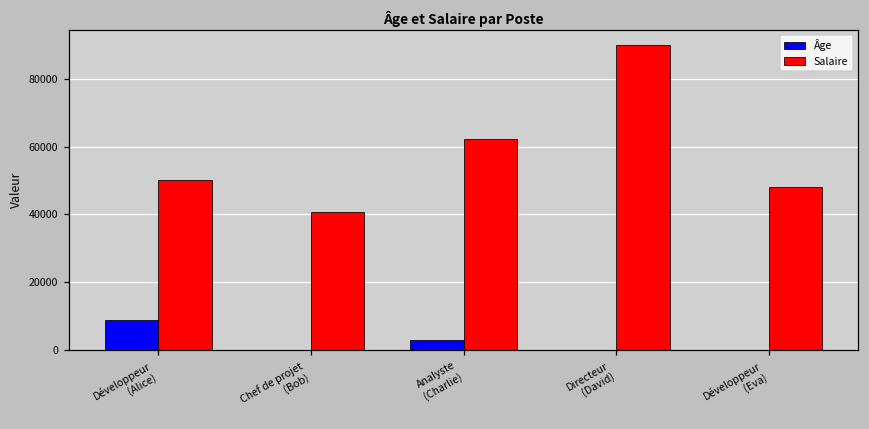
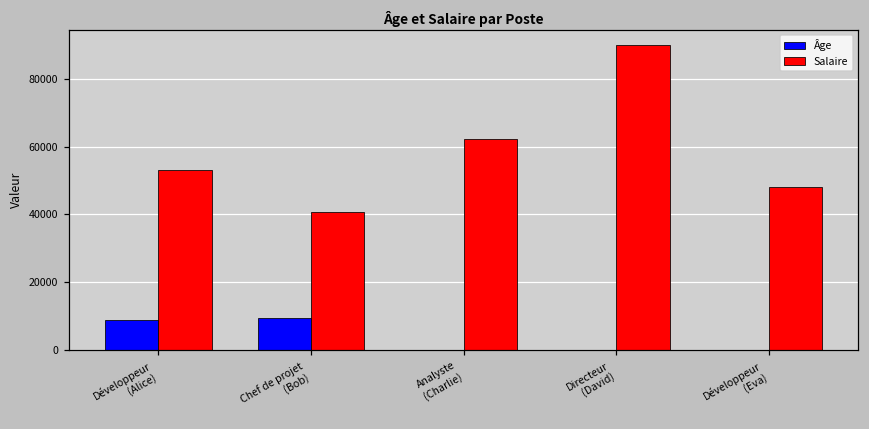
  {
    "Âge": {
      "Développeur (Alice)": 9000,
-     "Chef de projet (Bob)": 0,
-     "Analyste (Charlie)": 3000
+     "Chef de projet (Bob)": 9000,
+     "Analyste (Charlie)": 0
    },
    "Salaire": {
-     "Développeur (Alice)": 50000,
+     "Développeur (Alice)": 53000,
      "Chef de projet (Bob)": 41000,
      "Analyste (Charlie)": 62000,
      "Directeur (David)": 90000,
      "Développeur (Eva)": 48000
    }
  }
